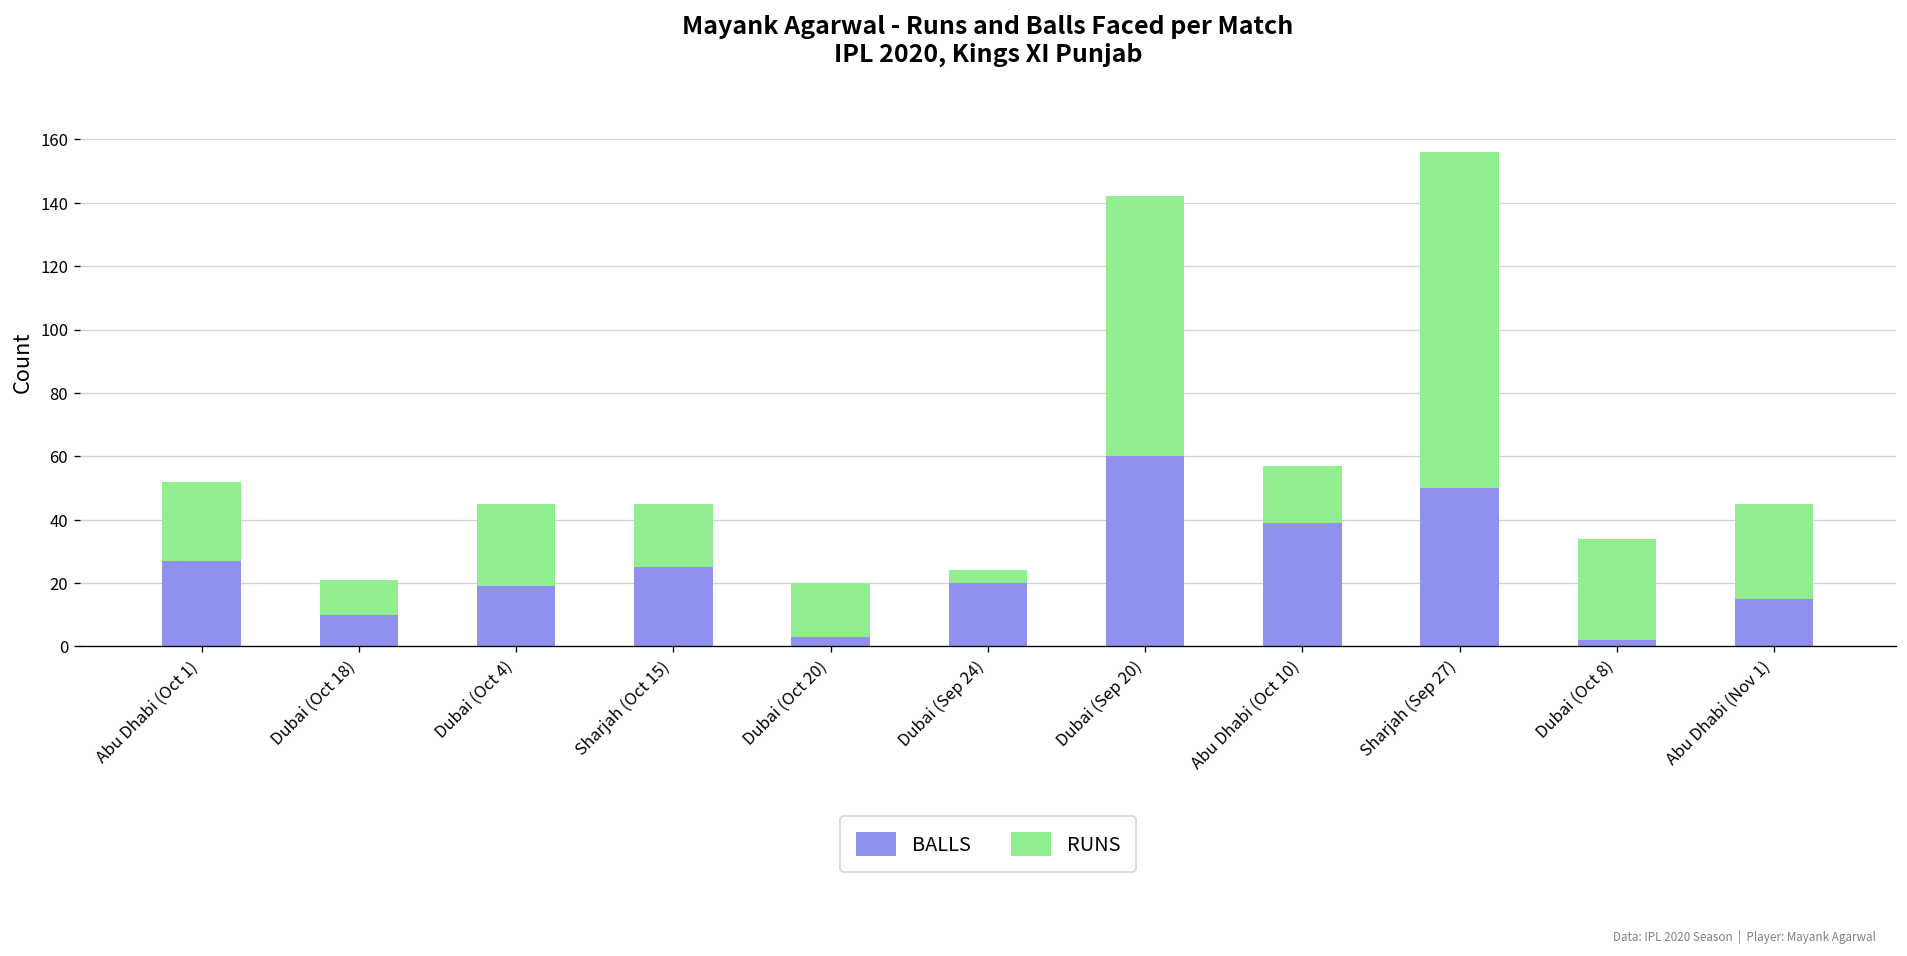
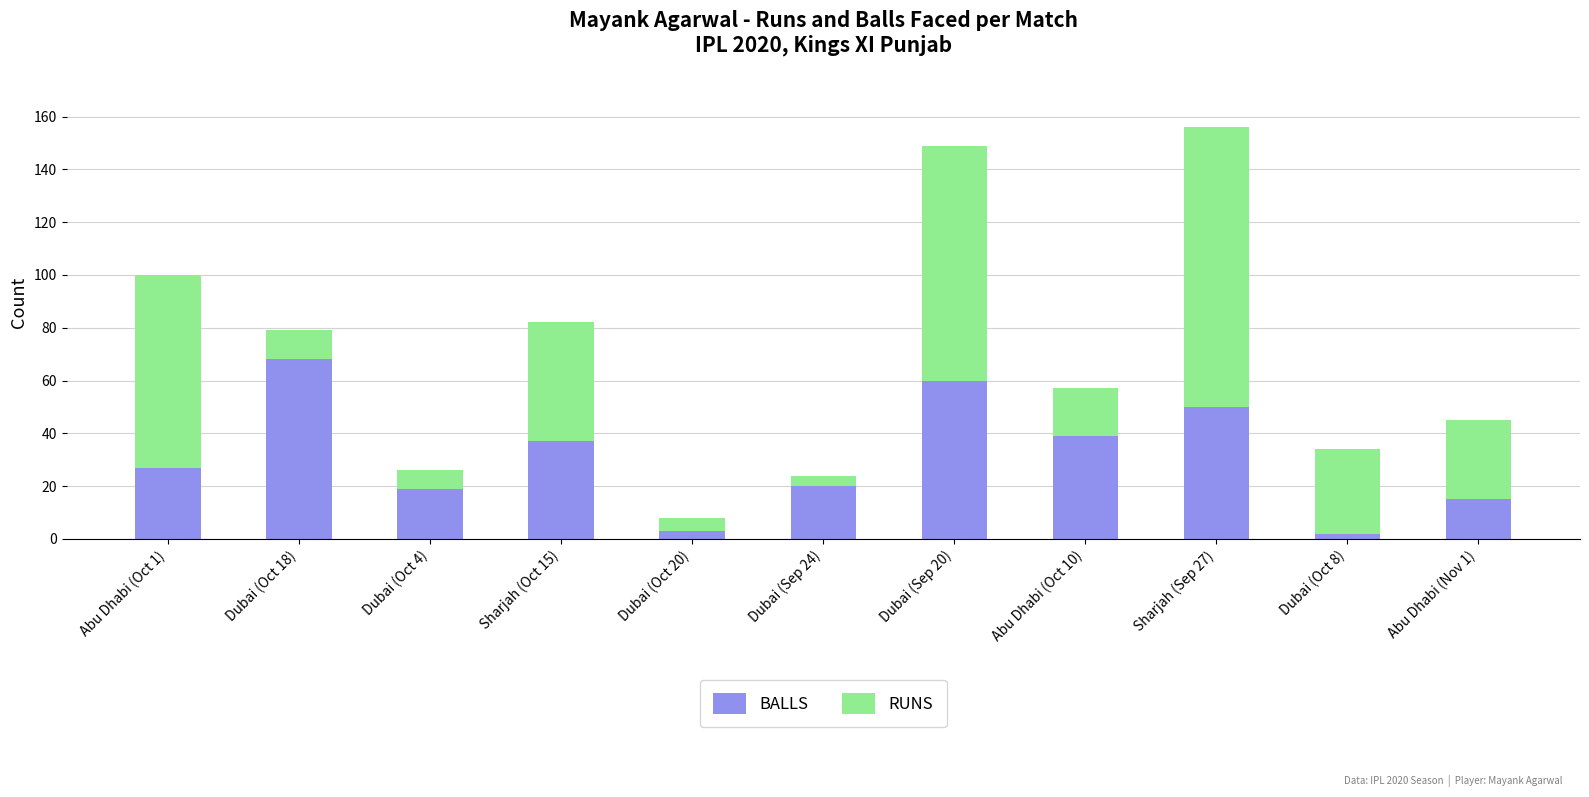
  {
    "BALLS": {
      "Abu Dhabi (Oct 1)": 27,
-     "Dubai (Oct 18)": 10,
+     "Dubai (Oct 18)": 68,
      "Dubai (Oct 4)": 19,
-     "Sharjah (Oct 15)": 25,
+     "Sharjah (Oct 15)": 37,
      "Dubai (Oct 20)": 3,
      "Dubai (Sep 24)": 20,
      "Dubai (Sep 20)": 60,
      "Abu Dhabi (Oct 10)": 39,
      "Sharjah (Sep 27)": 50,
      "Dubai (Oct 8)": 2,
      "Abu Dhabi (Nov 1)": 15
    },
    "RUNS": {
-     "Abu Dhabi (Oct 1)": 25,
+     "Abu Dhabi (Oct 1)": 73,
      "Dubai (Oct 18)": 11,
-     "Dubai (Oct 4)": 26,
-     "Sharjah (Oct 15)": 20,
-     "Dubai (Oct 20)": 17,
+     "Dubai (Oct 4)": 7,
+     "Sharjah (Oct 15)": 45,
+     "Dubai (Oct 20)": 5,
      "Dubai (Sep 24)": 4,
-     "Dubai (Sep 20)": 82,
+     "Dubai (Sep 20)": 89,
      "Abu Dhabi (Oct 10)": 18,
      "Sharjah (Sep 27)": 106,
      "Dubai (Oct 8)": 32,
      "Abu Dhabi (Nov 1)": 30
    }
  }
